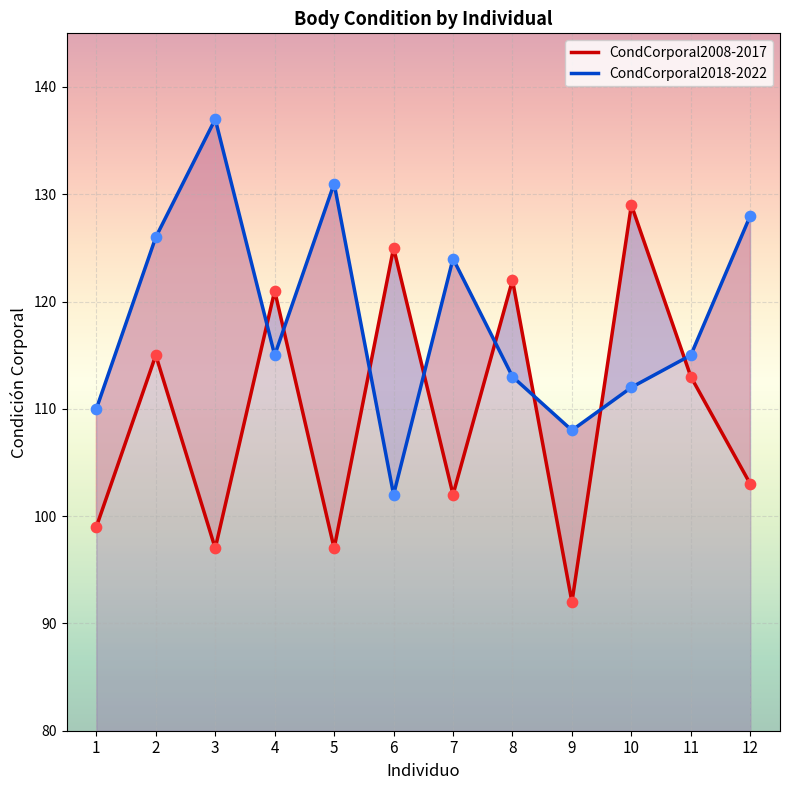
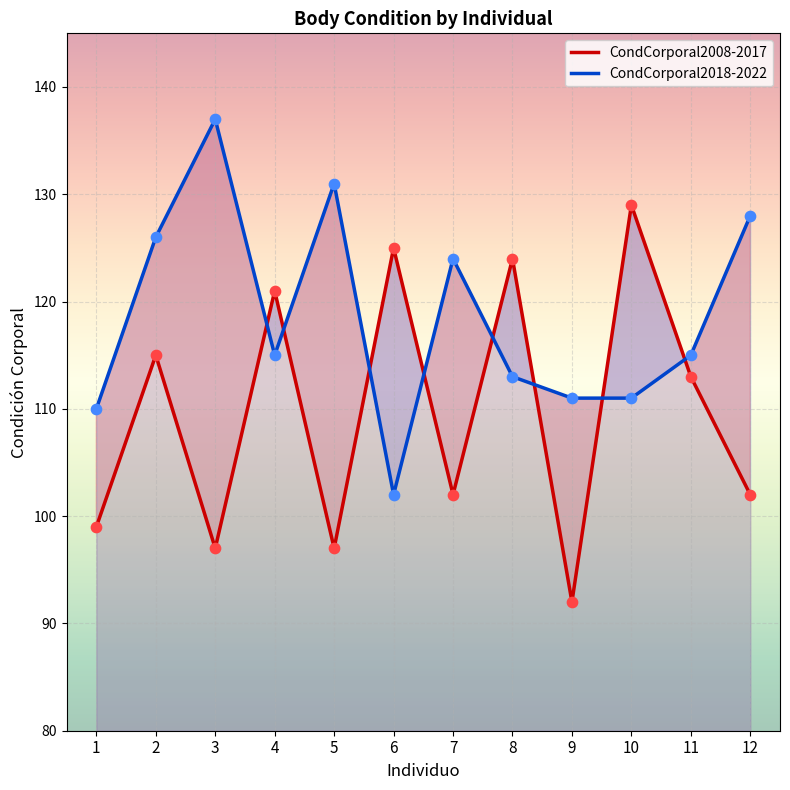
  {
    "CondCorporal2008-2017": {
      "1": 99,
      "2": 115,
      "3": 97,
      "4": 121,
      "5": 97,
      "6": 125,
      "7": 102,
-     "8": 122,
+     "8": 124,
      "9": 92,
      "10": 129,
      "11": 113,
-     "12": 103
+     "12": 102
    },
    "CondCorporal2018-2022": {
      "1": 110,
      "2": 126,
      "3": 137,
      "4": 115,
      "5": 131,
      "6": 102,
      "7": 124,
      "8": 113,
-     "9": 108,
-     "10": 112,
+     "9": 111,
+     "10": 111,
      "11": 115,
      "12": 128
    }
  }
